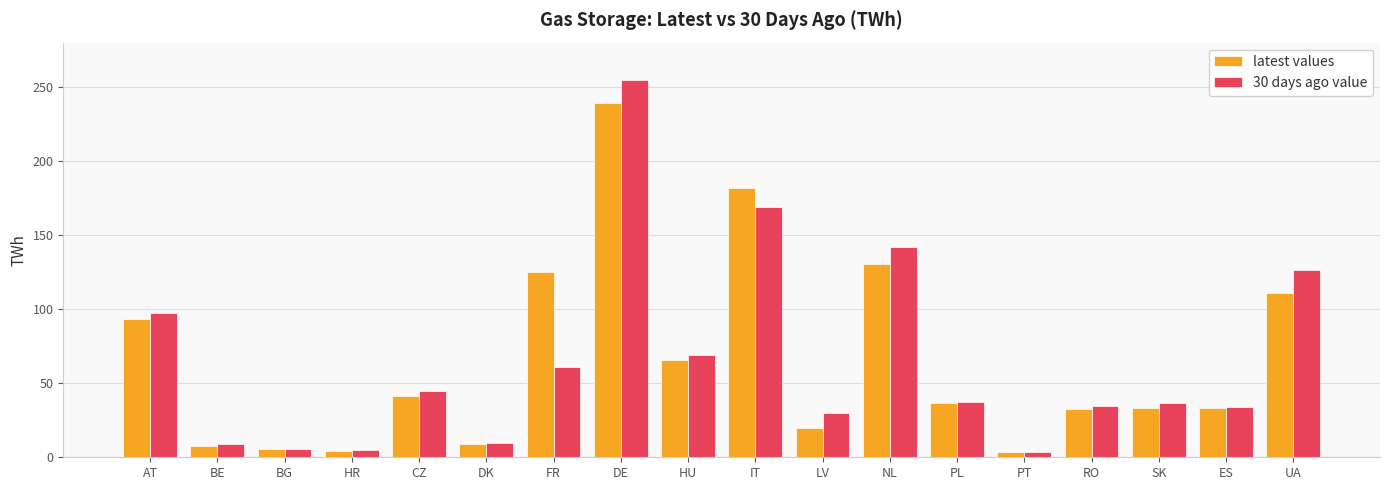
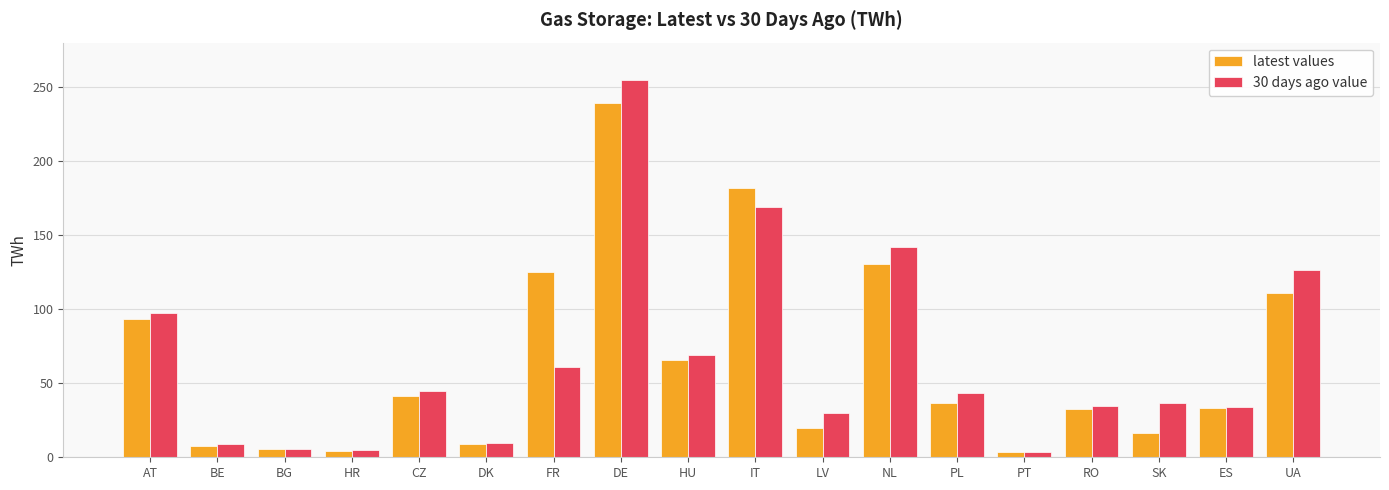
  {
    "latest values": {
      "AT": 93,
      "BE": 8,
      "BG": 5,
      "HR": 4,
      "CZ": 42,
      "DK": 9,
      "FR": 125,
      "DE": 240,
      "HU": 66,
      "IT": 182,
      "LV": 20,
      "NL": 131,
      "PL": 37,
      "PT": 4,
      "RO": 32,
-     "SK": 33,
+     "SK": 17,
      "ES": 34,
      "UA": 111
    },
    "30 days ago value": {
      "AT": 97,
      "BE": 9,
      "BG": 6,
      "HR": 5,
      "CZ": 45,
      "DK": 10,
      "FR": 61,
      "DE": 255,
      "HU": 69,
      "IT": 169,
      "LV": 30,
      "NL": 142,
-     "PL": 37,
+     "PL": 43,
      "PT": 4,
      "RO": 35,
      "SK": 37,
      "ES": 34,
      "UA": 126
    }
  }
